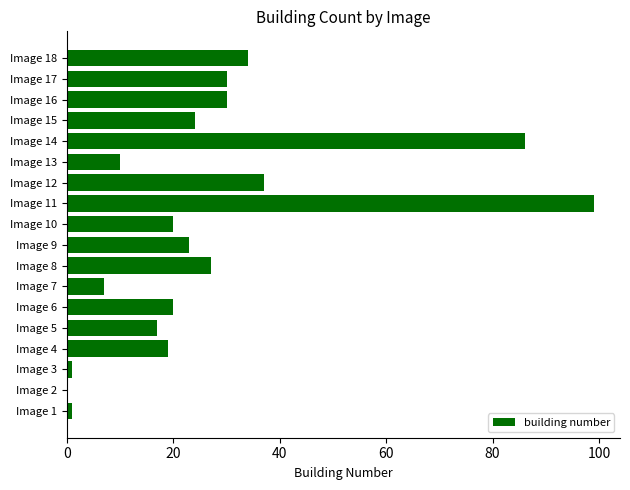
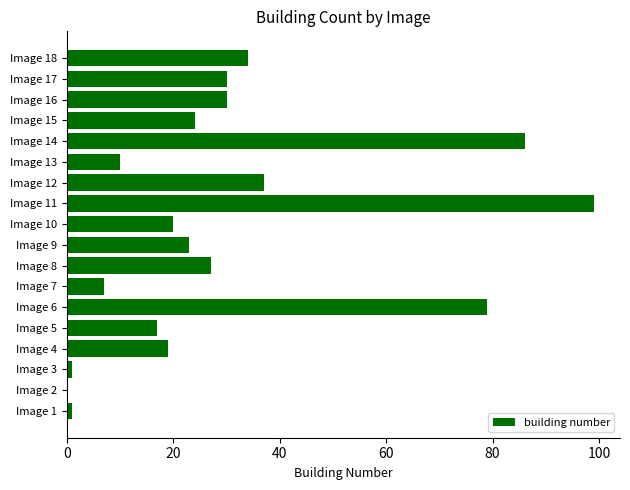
  {
    "Image 18": 34,
    "Image 17": 30,
    "Image 16": 30,
    "Image 15": 24,
    "Image 14": 86,
    "Image 13": 10,
    "Image 12": 37,
    "Image 11": 99,
    "Image 10": 20,
    "Image 9": 23,
    "Image 8": 27,
    "Image 7": 7,
-   "Image 6": 20,
+   "Image 6": 79,
    "Image 5": 17,
    "Image 4": 19,
    "Image 3": 1,
    "Image 2": 0,
    "Image 1": 1
  }
